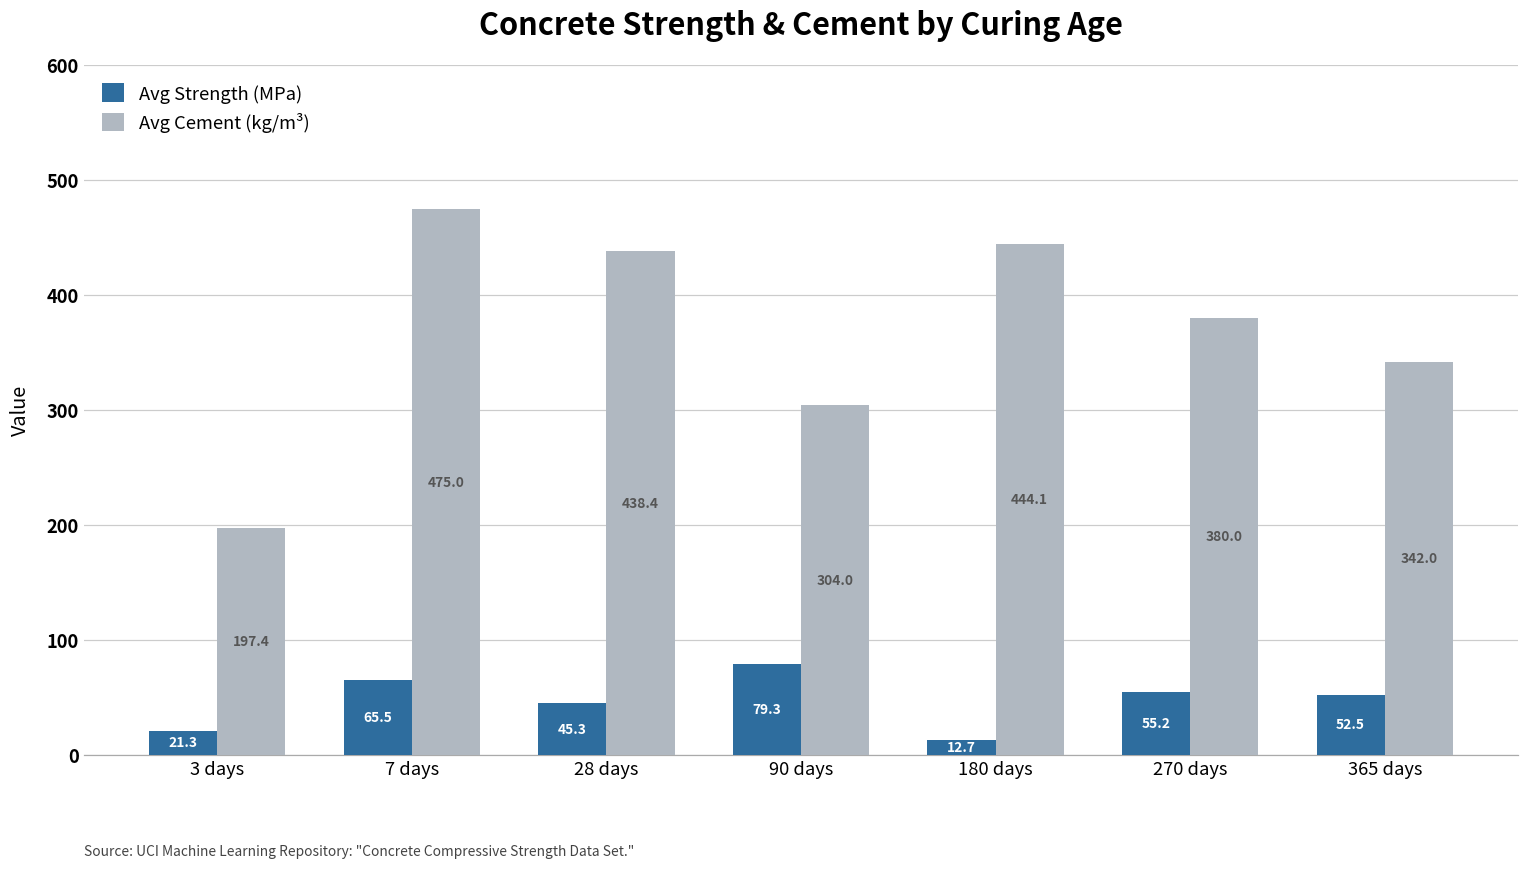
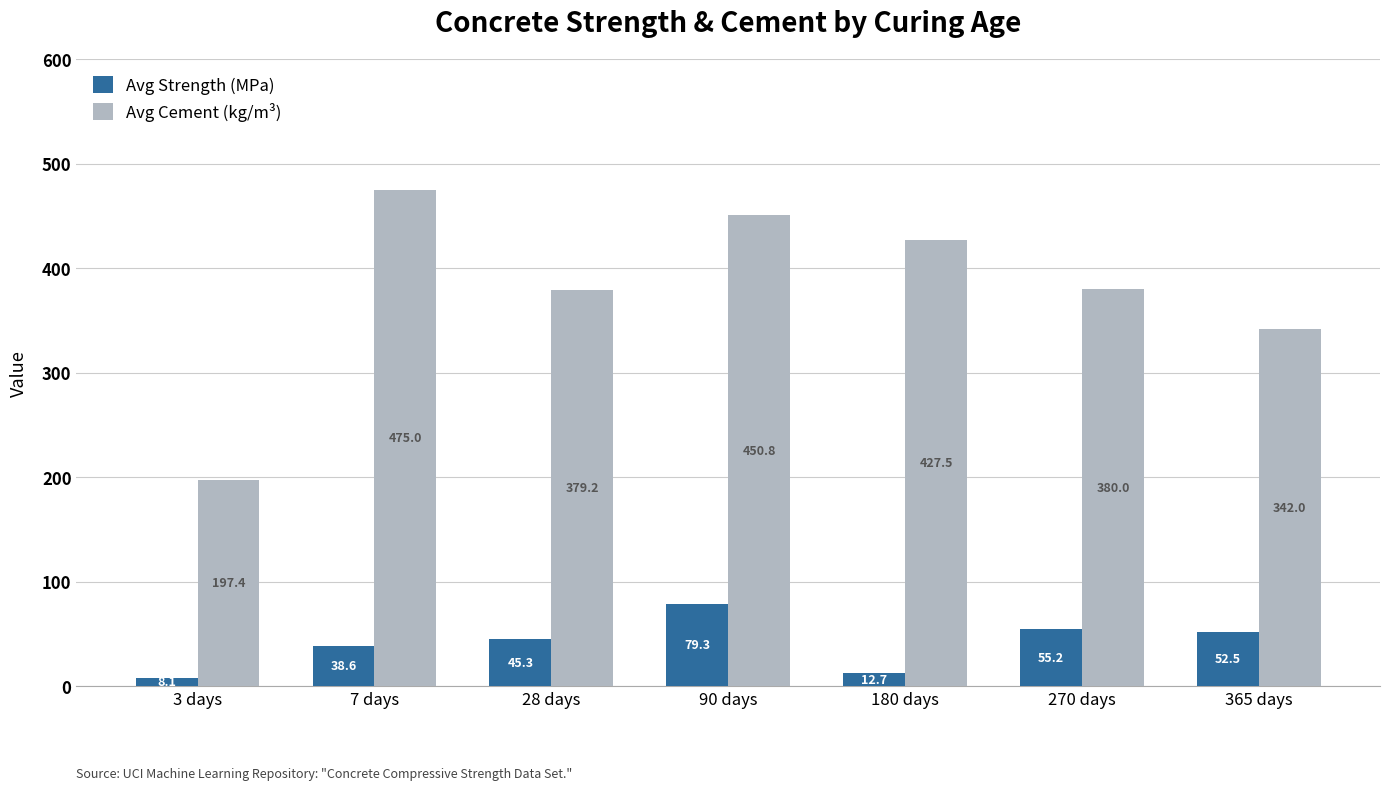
  {
    "Avg Strength (MPa)": {
-     "3 days": 21.3,
-     "7 days": 65.5,
+     "3 days": 8.1,
+     "7 days": 38.6,
      "28 days": 45.3,
      "90 days": 79.3,
      "180 days": 12.7,
      "270 days": 55.2,
      "365 days": 52.5
    },
    "Avg Cement (kg/m³)": {
      "3 days": 197.4,
      "7 days": 475.0,
-     "28 days": 438.4,
-     "90 days": 304.0,
-     "180 days": 444.1,
+     "28 days": 379.2,
+     "90 days": 450.8,
+     "180 days": 427.5,
      "270 days": 380.0,
      "365 days": 342.0
    }
  }
